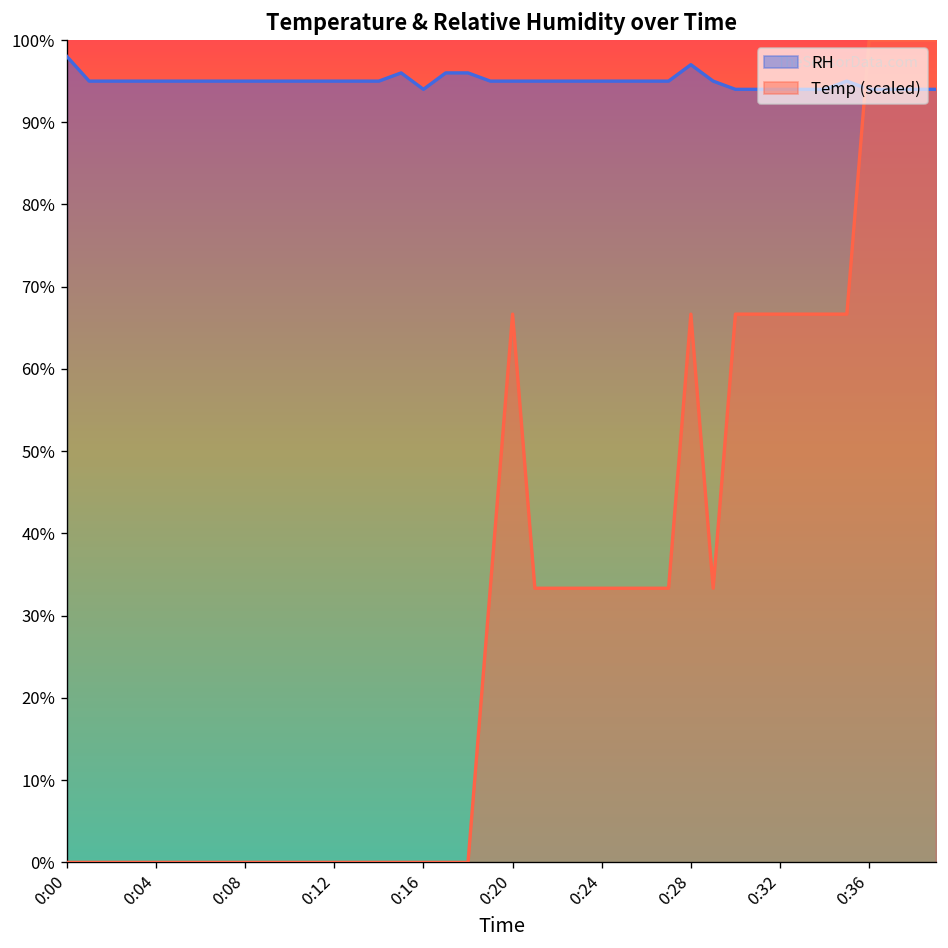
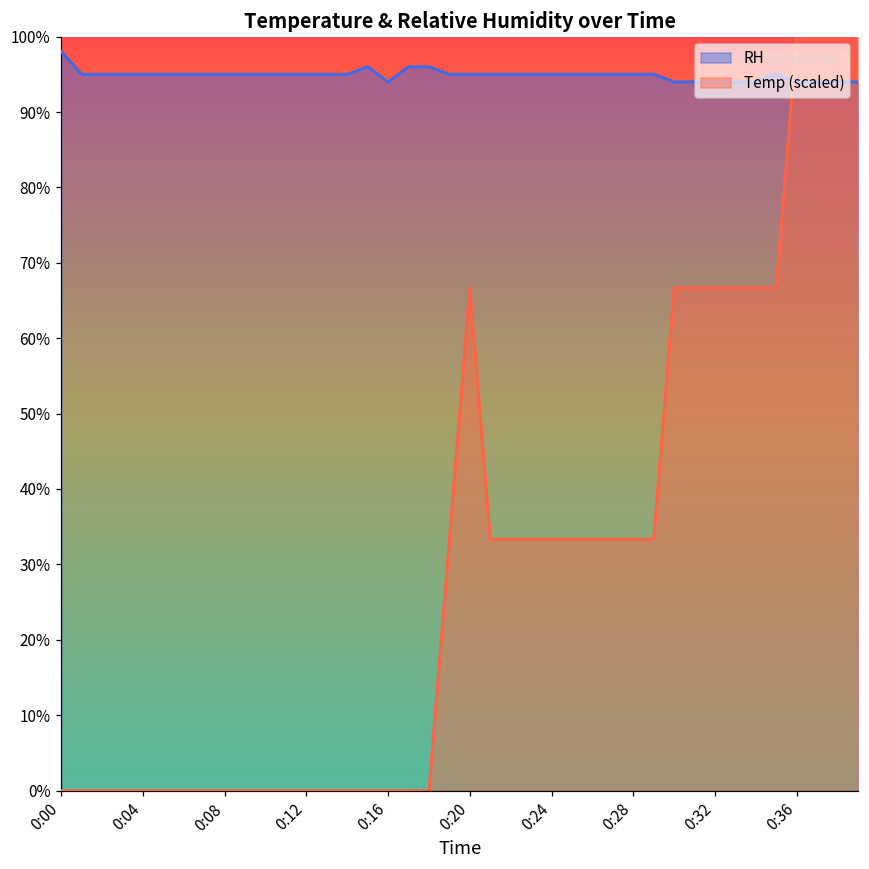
  {
    "RH": {
      "0:00": "98%",
      "0:04": "95%",
      "0:08": "95%",
      "0:12": "95%",
      "0:16": "94%",
      "0:20": "95%",
      "0:24": "95%",
-     "0:28": "97%"
+     "0:28": "95%"
    },
    "Temp (scaled)": {
      "0:00": "0%",
      "0:04": "0%",
      "0:08": "0%",
      "0:12": "0%",
      "0:16": "0%",
      "0:20": "67%",
      "0:24": "33%",
-     "0:28": "67%",
+     "0:28": "33%",
      "0:32": "67%",
      "0:36": "100%"
    }
  }
